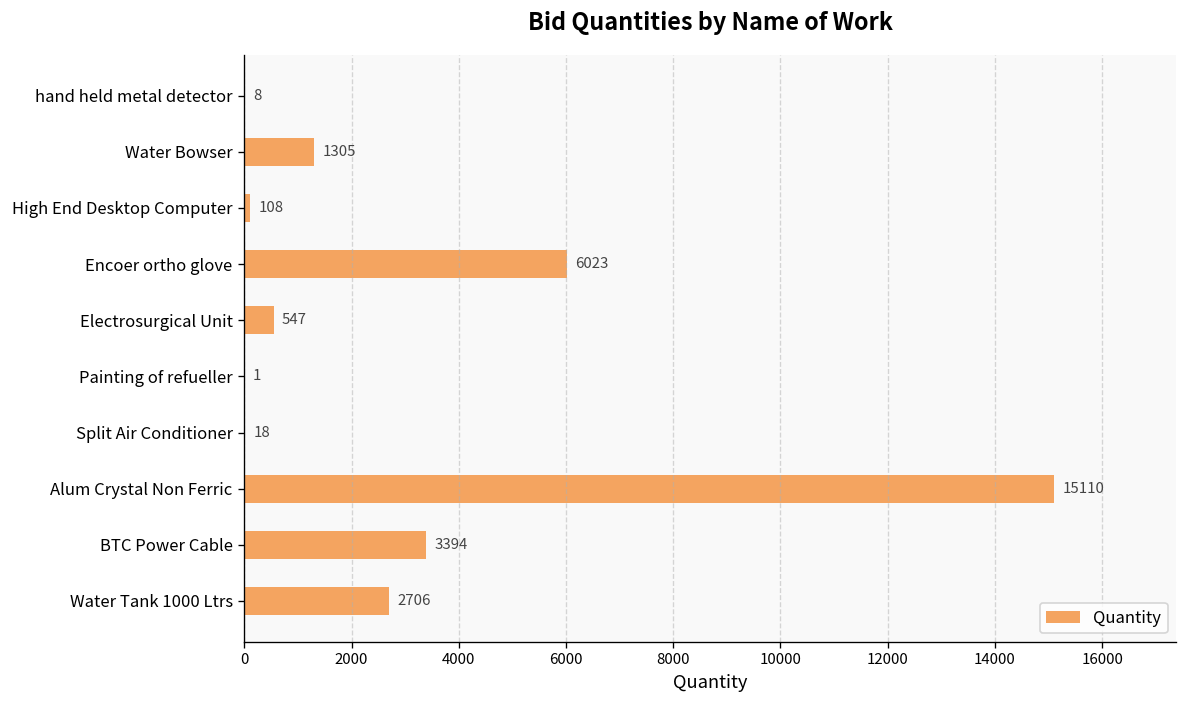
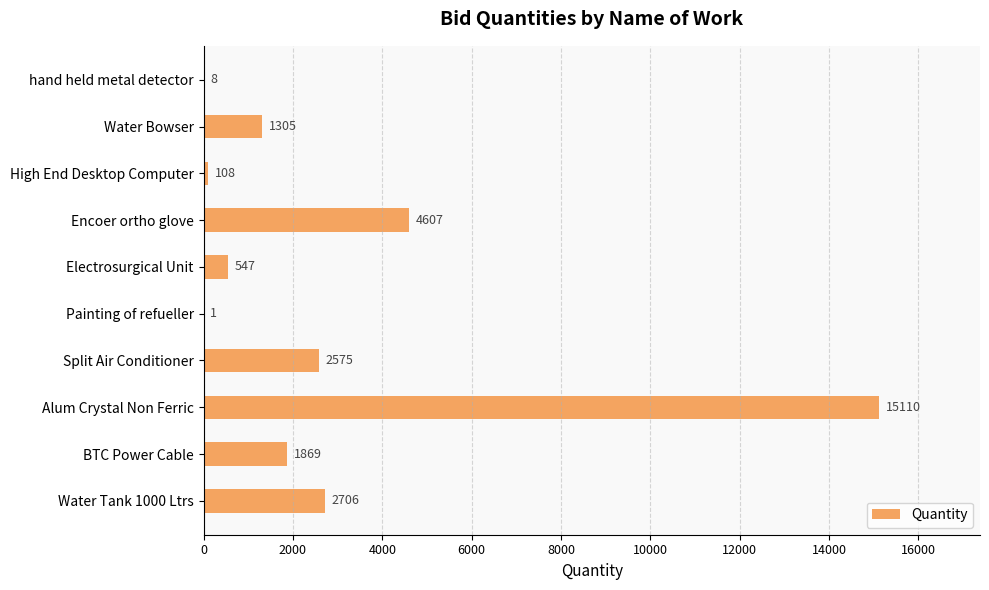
  {
    "hand held metal detector": 8,
    "Water Bowser": 1305,
    "High End Desktop Computer": 108,
-   "Encoer ortho glove": 6023,
+   "Encoer ortho glove": 4607,
    "Electrosurgical Unit": 547,
    "Painting of refueller": 1,
-   "Split Air Conditioner": 18,
+   "Split Air Conditioner": 2575,
    "Alum Crystal Non Ferric": 15110,
-   "BTC Power Cable": 3394,
+   "BTC Power Cable": 1869,
    "Water Tank 1000 Ltrs": 2706
  }
